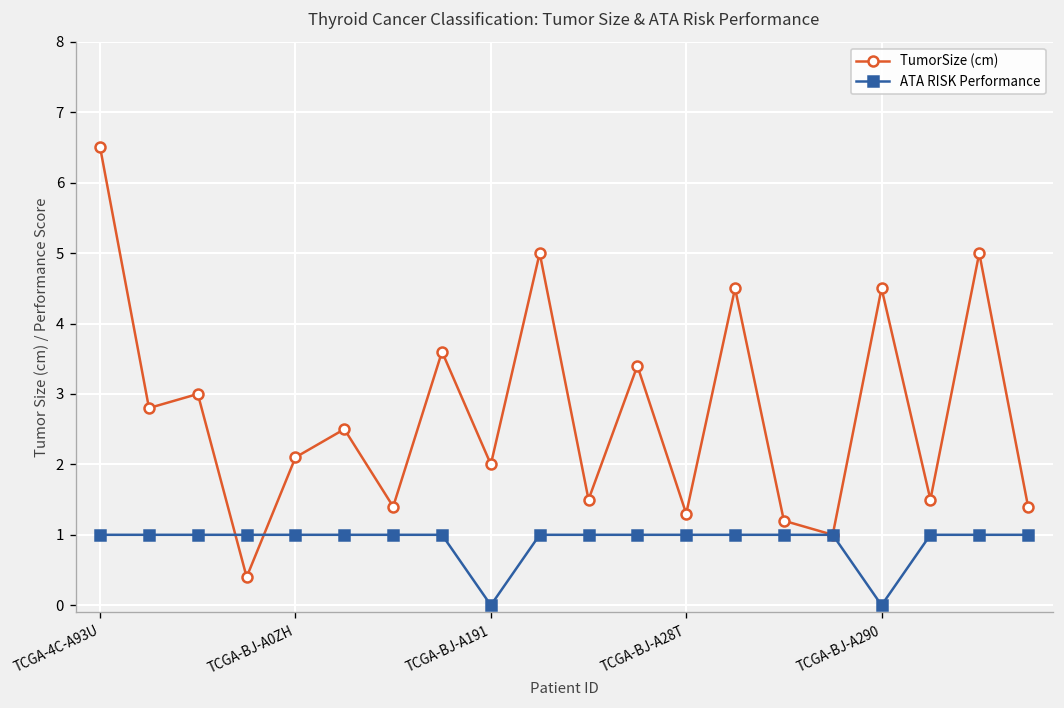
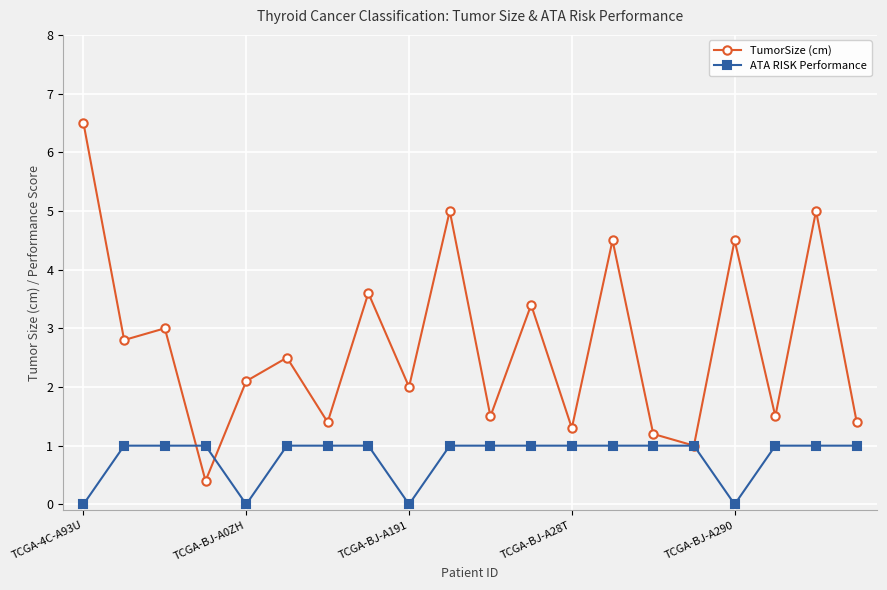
  {
    "TumorSize (cm)": {
      "TCGA-4C-A93U": 6.5,
      "TCGA-BJ-A0ZH": 2.1,
      "TCGA-BJ-A191": 2,
      "TCGA-BJ-A28T": 1.3,
      "TCGA-BJ-A290": 4.5
    },
    "ATA RISK Performance": {
-     "TCGA-4C-A93U": 1,
-     "TCGA-BJ-A0ZH": 1,
+     "TCGA-4C-A93U": 0,
+     "TCGA-BJ-A0ZH": 0,
      "TCGA-BJ-A191": 0,
      "TCGA-BJ-A28T": 1,
      "TCGA-BJ-A290": 0
    }
  }
